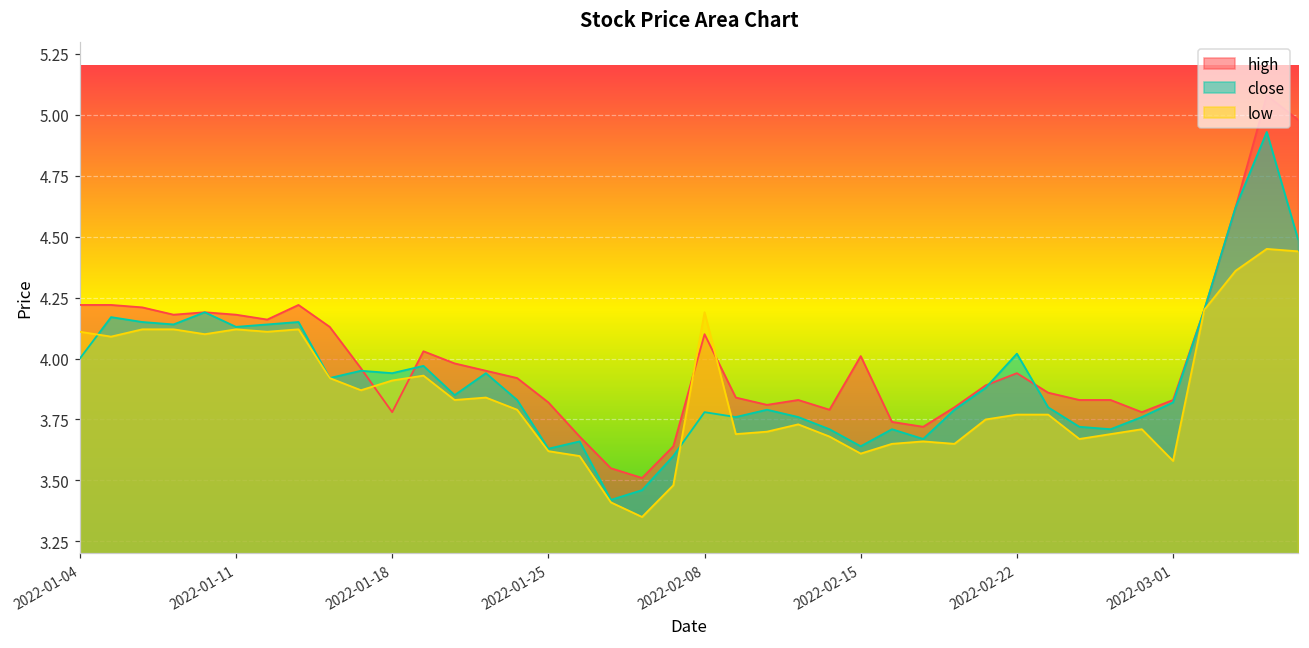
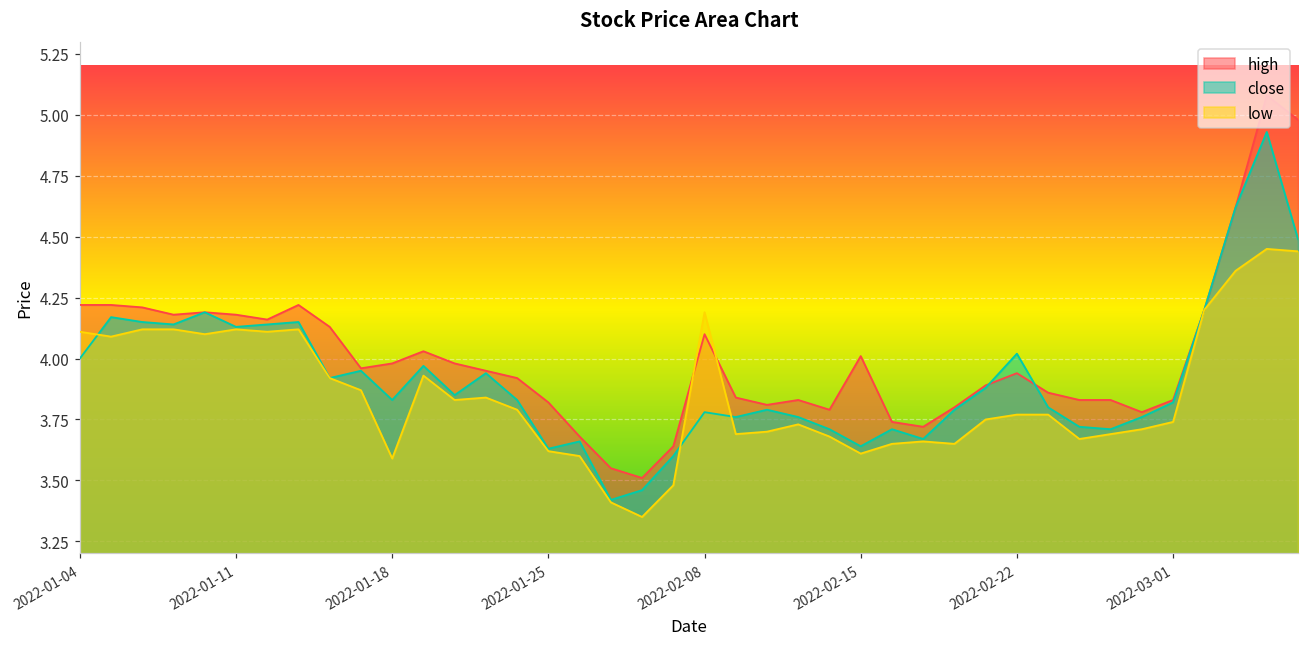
  {
    "high": {
      "2022-01-04": 4.22,
      "2022-01-11": 4.18,
-     "2022-01-18": 3.78,
+     "2022-01-18": 3.98,
      "2022-01-25": 3.82,
      "2022-02-08": 4.10,
      "2022-02-15": 4.01,
      "2022-02-22": 3.94
    },
    "close": {
      "2022-01-04": 4.00,
-     "2022-01-18": 3.94,
+     "2022-01-18": 3.83,
      "2022-02-08": 3.78,
      "2022-02-15": 3.64,
      "2022-02-22": 4.02
    },
    "low": {
      "2022-01-04": 4.11,
-     "2022-01-18": 3.91,
+     "2022-01-18": 3.59,
      "2022-02-08": 4.19,
      "2022-02-15": 3.61,
      "2022-02-22": 3.77,
-     "2022-03-01": 3.58
+     "2022-03-01": 3.74
    }
  }
